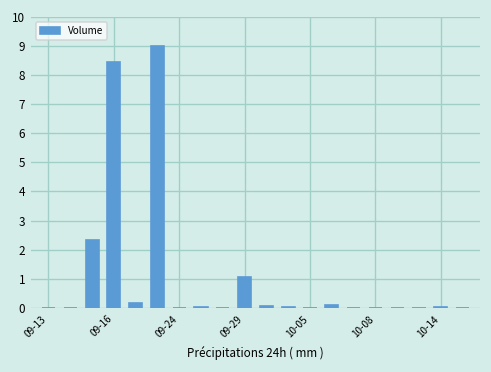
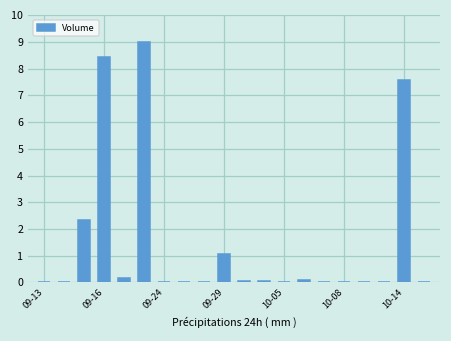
  {
    "09-16": 8.4,
    "09-29": 1.1,
    "10-08": 0.0,
-   "10-14": 0.0
+   "10-14": 7.6
  }
